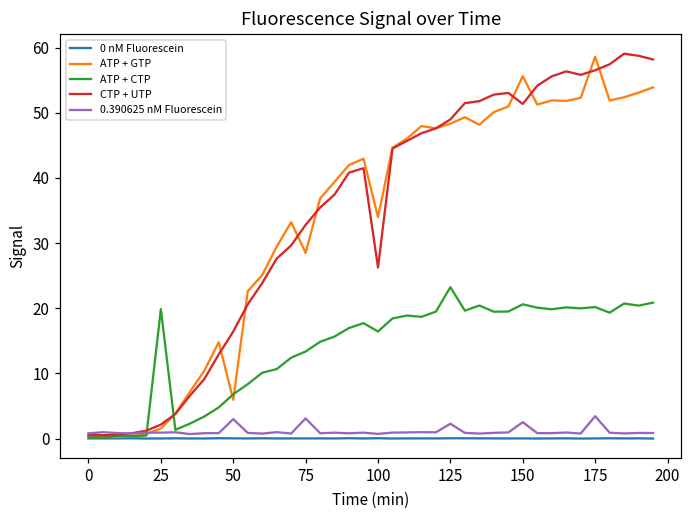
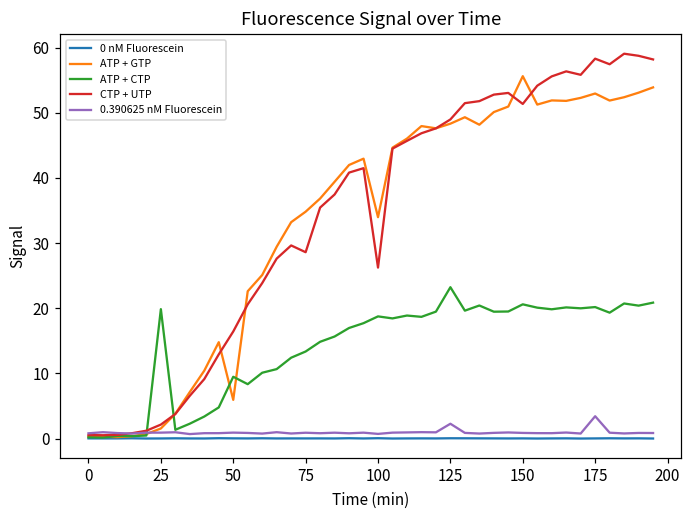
  {
    "0 nM Fluorescein": {
      "25": 0,
      "50": 0,
      "75": 0,
      "100": 0,
      "125": 0,
      "150": 0,
      "175": 0
    },
    "ATP + GTP": {
      "25": 2,
      "50": 6,
-     "75": 29,
+     "75": 35,
      "100": 34,
      "125": 48,
      "150": 56,
-     "175": 59
+     "175": 53
    },
    "ATP + CTP": {
      "25": 20,
-     "50": 7,
+     "50": 9,
      "75": 13,
-     "100": 16,
+     "100": 19,
      "125": 23,
      "150": 21,
      "175": 20
    },
    "CTP + UTP": {
      "25": 2,
      "50": 16,
-     "75": 33,
+     "75": 29,
      "100": 26,
      "125": 49,
      "150": 51,
-     "175": 57
+     "175": 58
    },
    "0.390625 nM Fluorescein": {
      "25": 1,
-     "50": 3,
-     "75": 3,
+     "50": 1,
+     "75": 1,
      "100": 1,
      "125": 2,
-     "150": 3,
+     "150": 1,
      "175": 3
    }
  }
